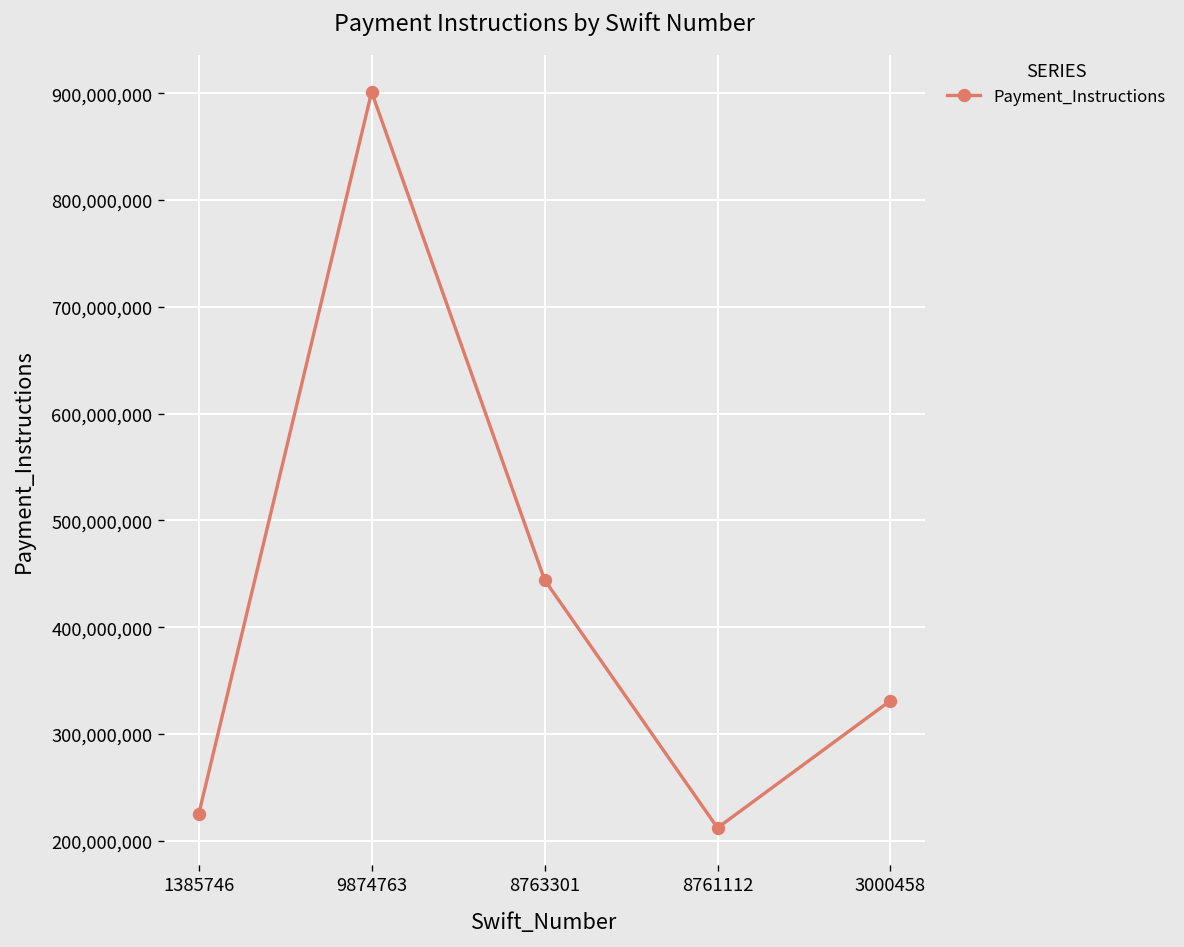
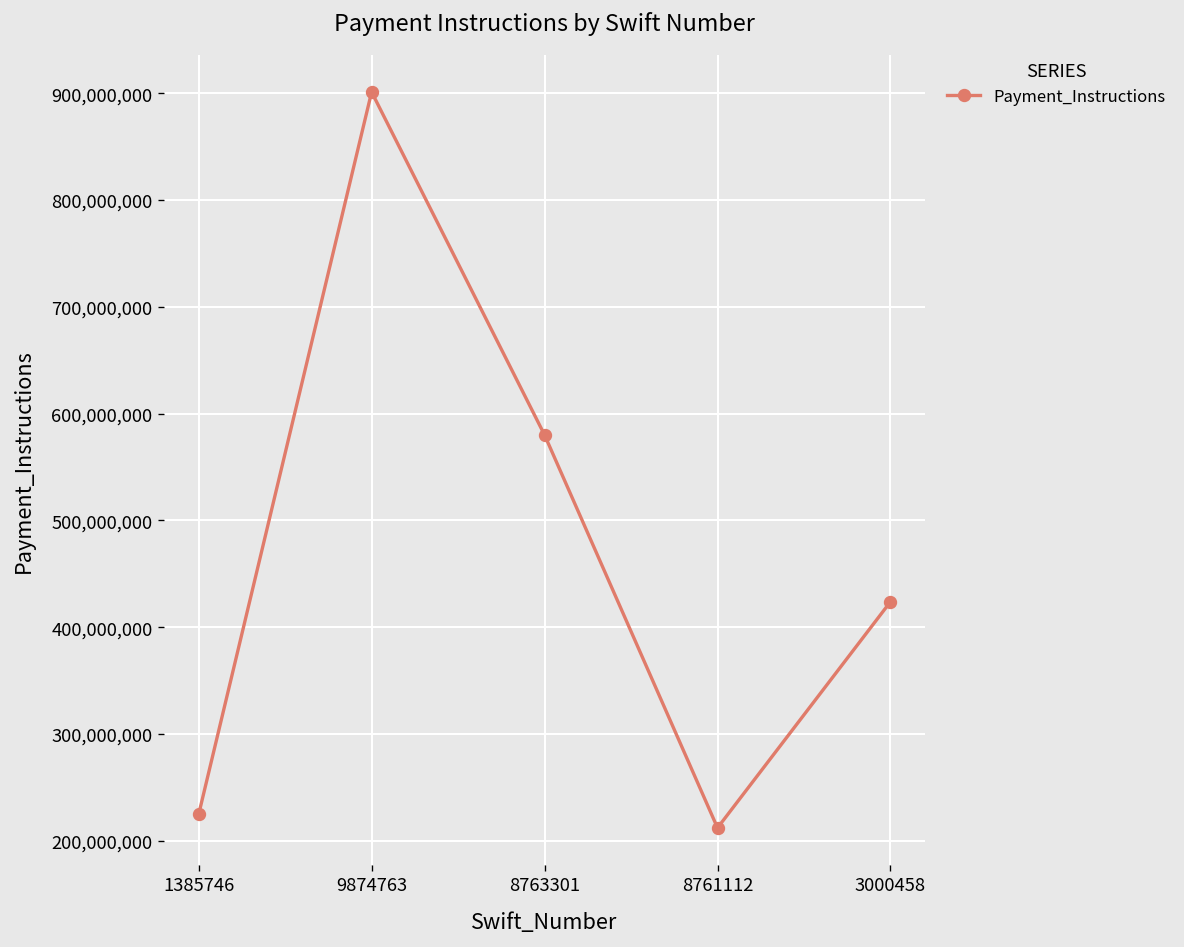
  {
    "1385746": "220,000,000",
    "9874763": "900,000,000",
-   "8763301": "440,000,000",
+   "8763301": "580,000,000",
    "8761112": "210,000,000",
-   "3000458": "330,000,000"
+   "3000458": "420,000,000"
  }
